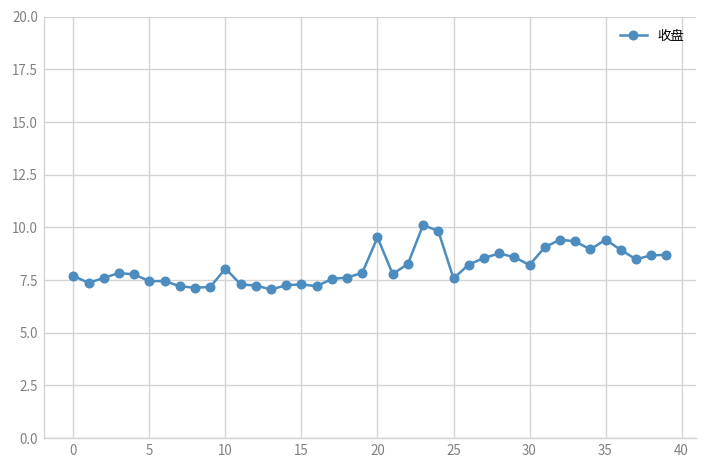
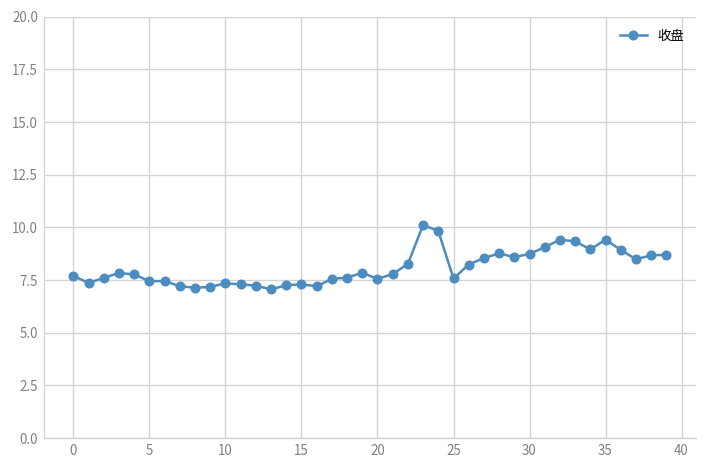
  {
    "0": 7.7,
    "5": 7.5,
-   "10": 8.1,
+   "10": 7.4,
    "15": 7.3,
-   "20": 9.5,
+   "20": 7.6,
    "25": 7.6,
-   "30": 8.2,
+   "30": 8.8,
    "35": 9.4
  }
